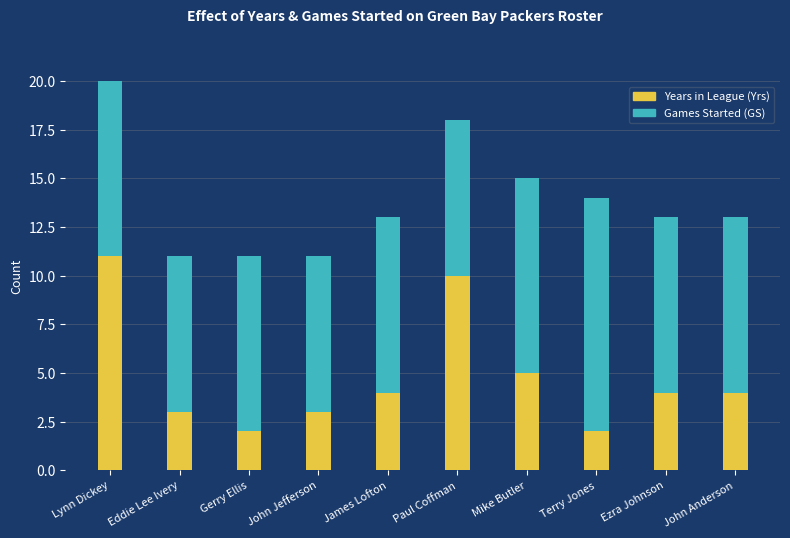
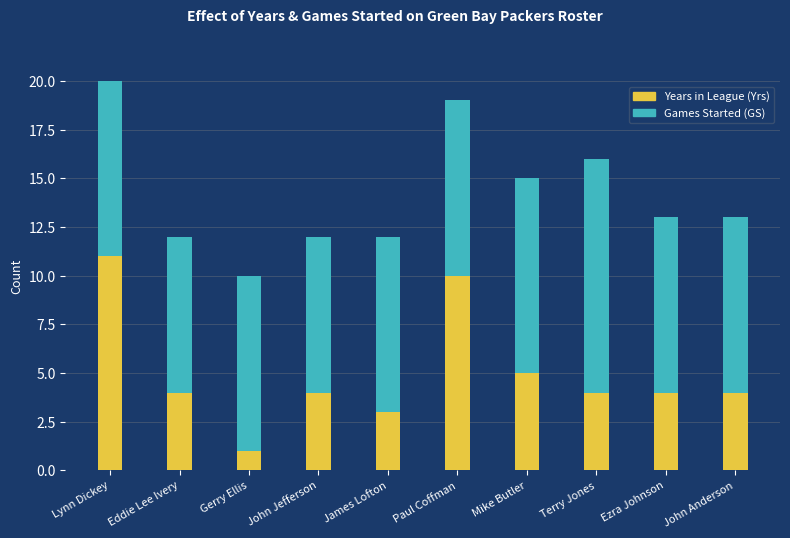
  {
    "Years in League (Yrs)": {
      "Lynn Dickey": 11,
-     "Eddie Lee Ivery": 3,
-     "Gerry Ellis": 2,
-     "John Jefferson": 3,
-     "James Lofton": 4,
+     "Eddie Lee Ivery": 4,
+     "Gerry Ellis": 1,
+     "John Jefferson": 4,
+     "James Lofton": 3,
      "Paul Coffman": 10,
      "Mike Butler": 5,
-     "Terry Jones": 2,
+     "Terry Jones": 4,
      "Ezra Johnson": 4,
      "John Anderson": 4
    },
    "Games Started (GS)": {
      "Lynn Dickey": 9,
      "Eddie Lee Ivery": 8,
      "Gerry Ellis": 9,
      "John Jefferson": 8,
      "James Lofton": 9,
-     "Paul Coffman": 8,
+     "Paul Coffman": 9,
      "Mike Butler": 10,
      "Terry Jones": 12,
      "Ezra Johnson": 9,
      "John Anderson": 9
    }
  }
